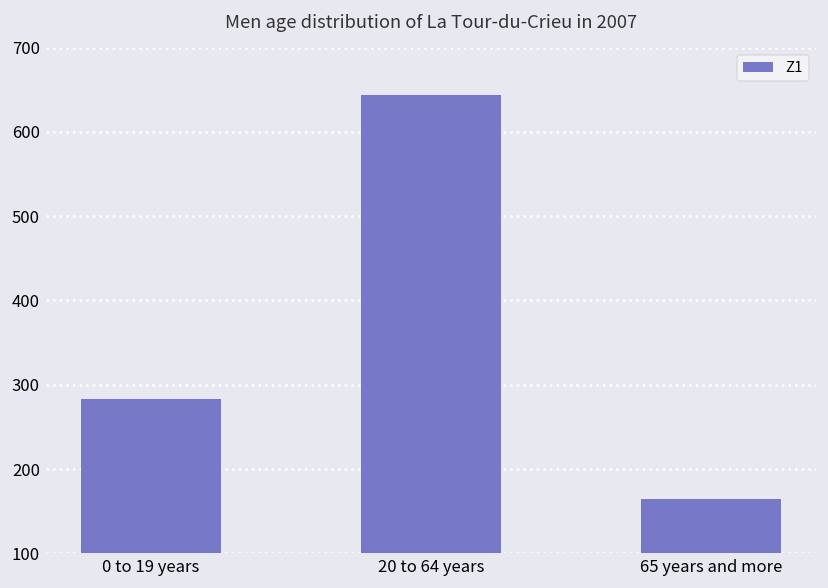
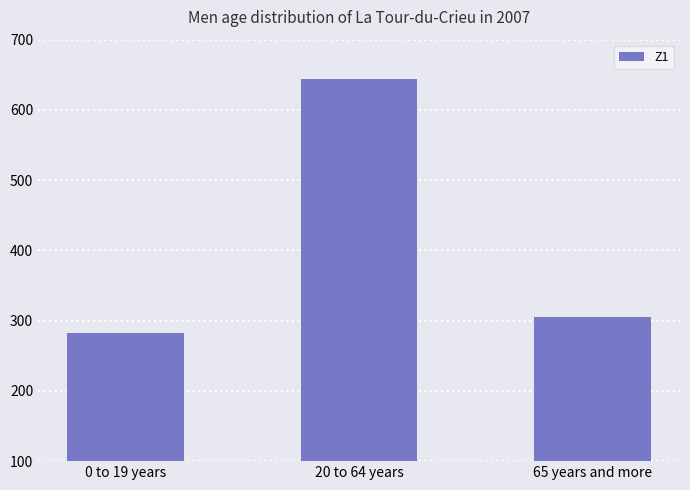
  {
    "0 to 19 years": 280,
    "20 to 64 years": 640,
-   "65 years and more": 160
+   "65 years and more": 310
  }
